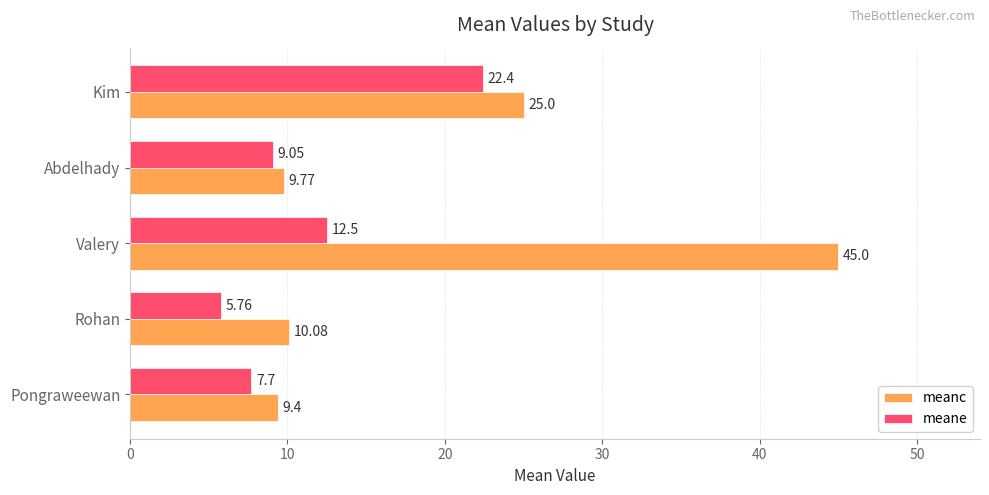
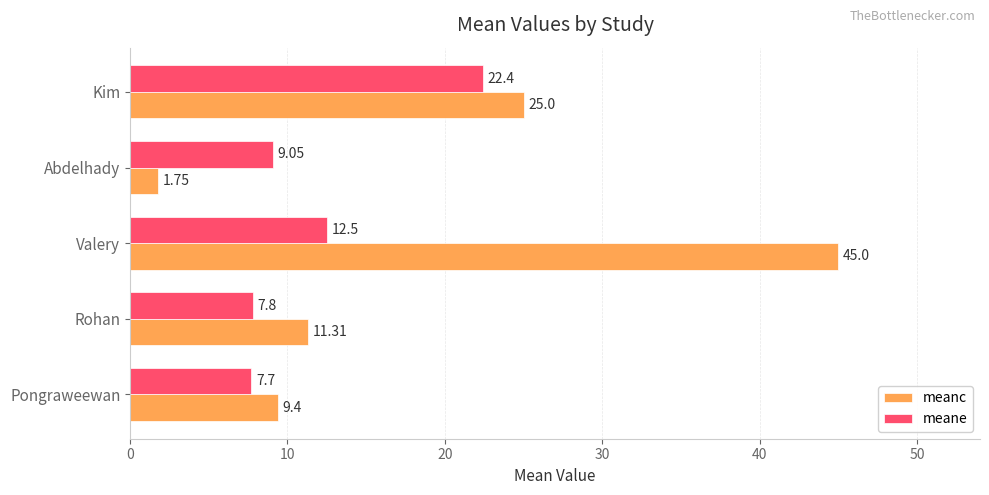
  {
    "meanc": {
      "Kim": 25.0,
-     "Abdelhady": 9.77,
+     "Abdelhady": 1.75,
      "Valery": 45.0,
-     "Rohan": 10.08,
+     "Rohan": 11.31,
      "Pongraweewan": 9.4
    },
    "meane": {
      "Kim": 22.4,
      "Abdelhady": 9.05,
      "Valery": 12.5,
-     "Rohan": 5.76,
+     "Rohan": 7.8,
      "Pongraweewan": 7.7
    }
  }
